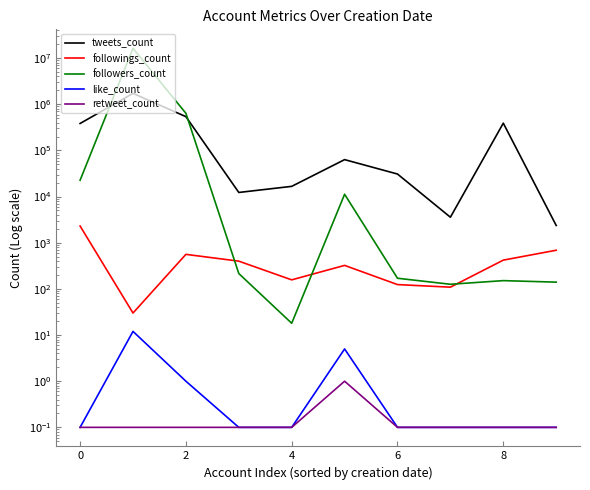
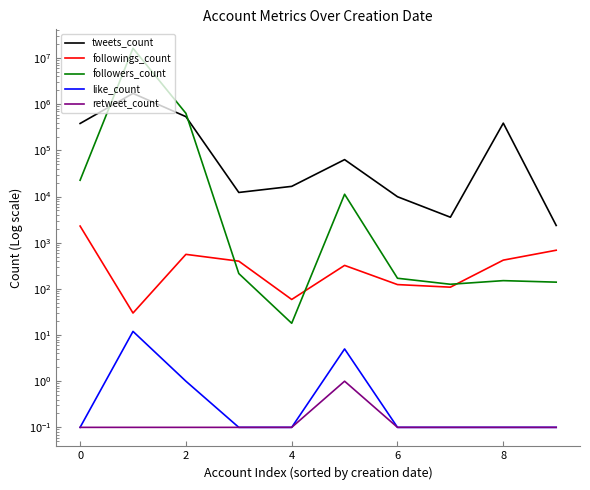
  {
    "tweets_count": {
      "0": 400000,
      "2": 500000,
      "4": 17000,
-     "6": 30000,
+     "6": 10000,
      "8": 400000
    },
    "followings_count": {
      "0": 2000,
      "2": 600,
-     "4": 160,
+     "4": 60,
      "6": 120,
      "8": 400
    },
    "followers_count": {
      "0": 20000,
      "2": 600000,
      "4": 18,
      "6": 170,
      "8": 150
    },
    "like_count": {
      "2": 1
    },
    "retweet_count": {
      "2": 0.10
    }
  }
